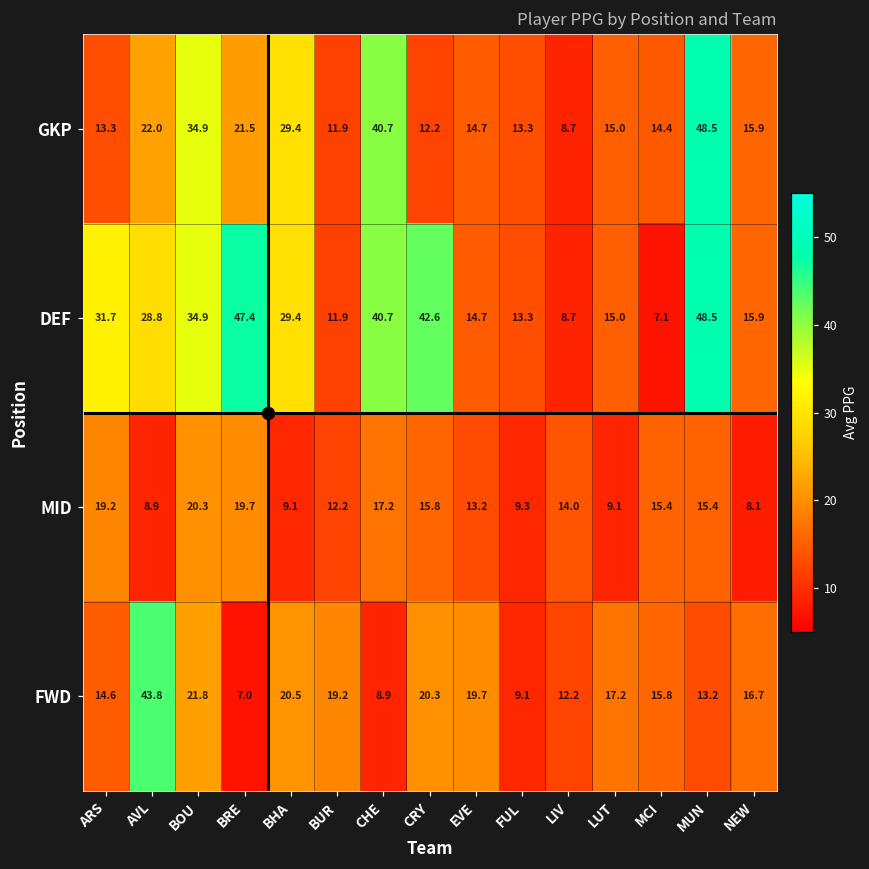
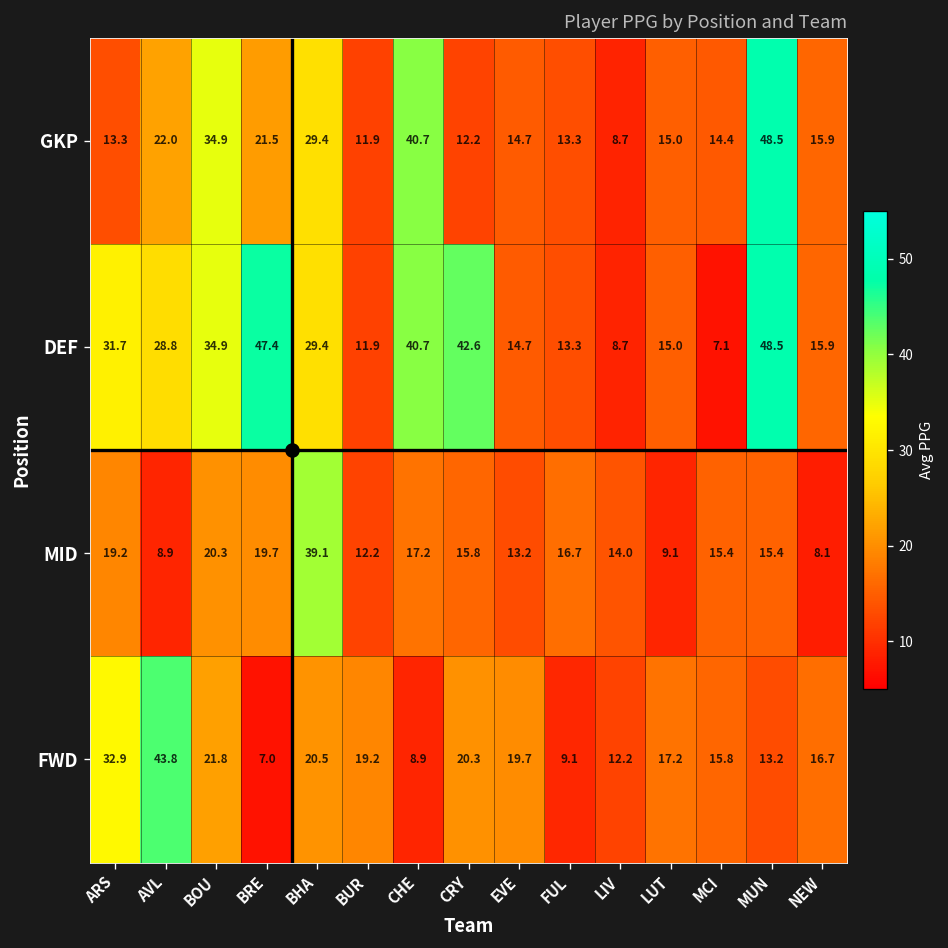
  {
    "GKP": {
      "ARS": 13.3,
      "AVL": 22.0,
      "BOU": 34.9,
      "BRE": 21.5,
      "BHA": 29.4,
      "BUR": 11.9,
      "CHE": 40.7,
      "CRY": 12.2,
      "EVE": 14.7,
      "FUL": 13.3,
      "LIV": 8.7,
      "LUT": 15.0,
      "MCI": 14.4,
      "MUN": 48.5,
      "NEW": 15.9
    },
    "DEF": {
      "ARS": 31.7,
      "AVL": 28.8,
      "BOU": 34.9,
      "BRE": 47.4,
      "BHA": 29.4,
      "BUR": 11.9,
      "CHE": 40.7,
      "CRY": 42.6,
      "EVE": 14.7,
      "FUL": 13.3,
      "LIV": 8.7,
      "LUT": 15.0,
      "MCI": 7.1,
      "MUN": 48.5,
      "NEW": 15.9
    },
    "MID": {
      "ARS": 19.2,
      "AVL": 8.9,
      "BOU": 20.3,
      "BRE": 19.7,
-     "BHA": 9.1,
+     "BHA": 39.1,
      "BUR": 12.2,
      "CHE": 17.2,
      "CRY": 15.8,
      "EVE": 13.2,
-     "FUL": 9.3,
+     "FUL": 16.7,
      "LIV": 14.0,
      "LUT": 9.1,
      "MCI": 15.4,
      "MUN": 15.4,
      "NEW": 8.1
    },
    "FWD": {
-     "ARS": 14.6,
+     "ARS": 32.9,
      "AVL": 43.8,
      "BOU": 21.8,
      "BRE": 7.0,
      "BHA": 20.5,
      "BUR": 19.2,
      "CHE": 8.9,
      "CRY": 20.3,
      "EVE": 19.7,
      "FUL": 9.1,
      "LIV": 12.2,
      "LUT": 17.2,
      "MCI": 15.8,
      "MUN": 13.2,
      "NEW": 16.7
    }
  }
